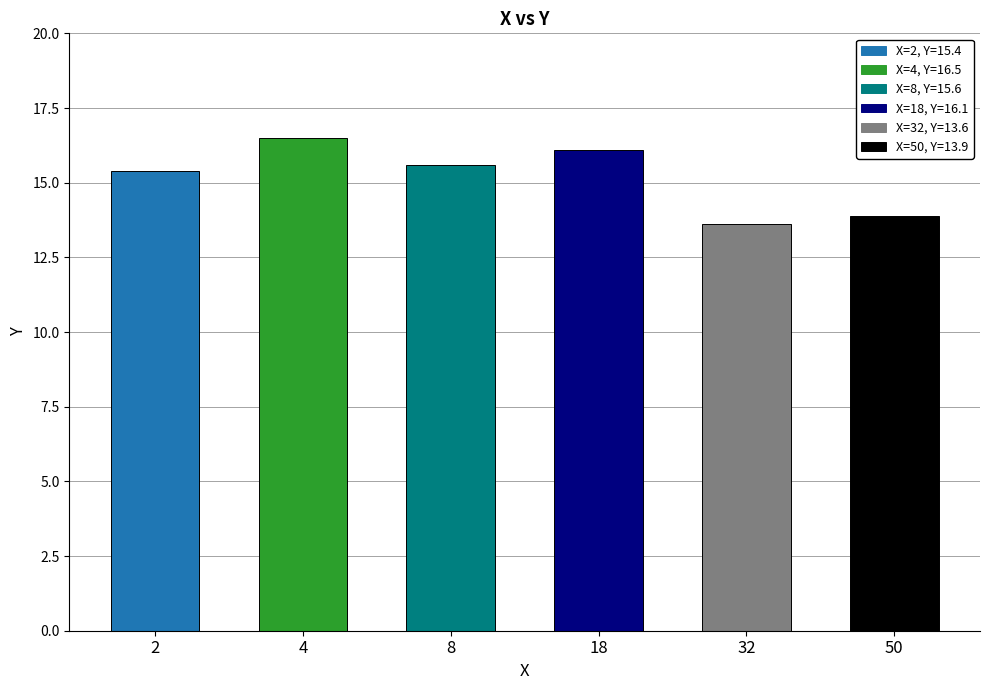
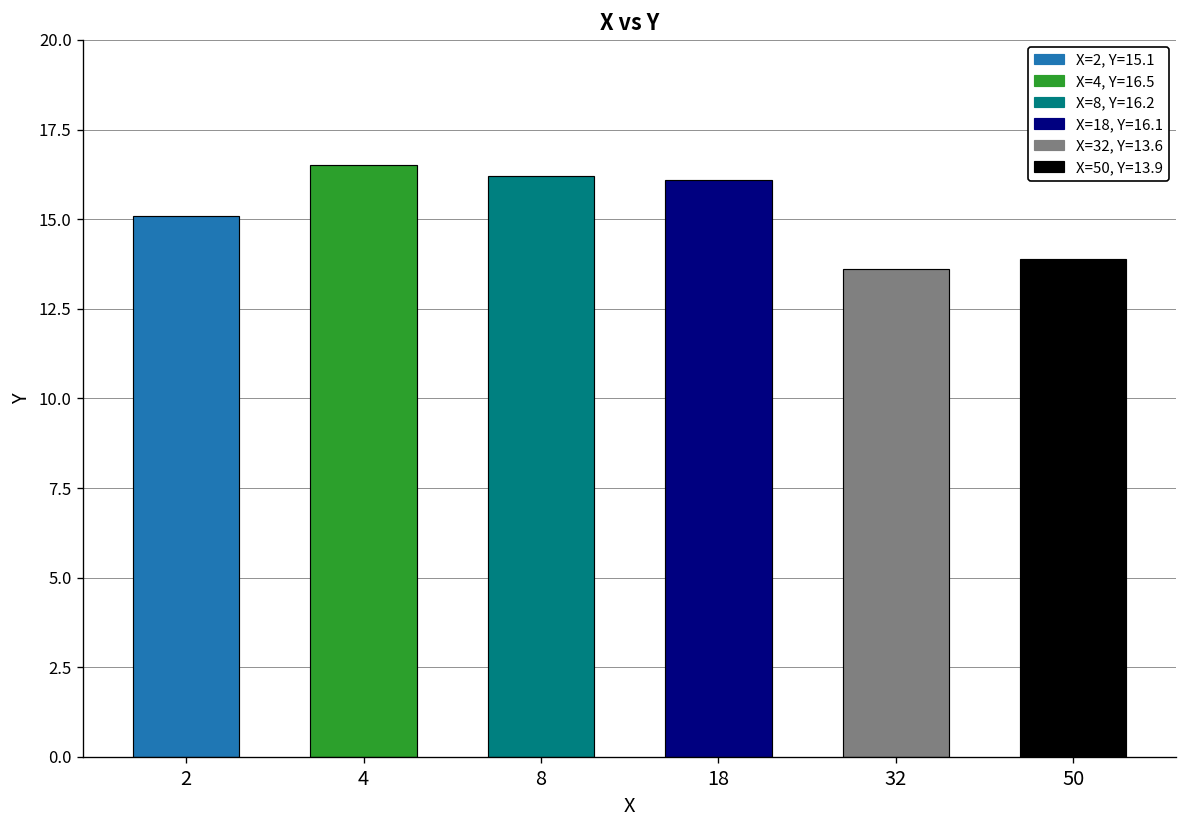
  {
-   "2": 15.4,
+   "2": 15.1,
    "4": 16.5,
-   "8": 15.6,
+   "8": 16.2,
    "18": 16.1,
    "32": 13.6,
    "50": 13.9
  }
